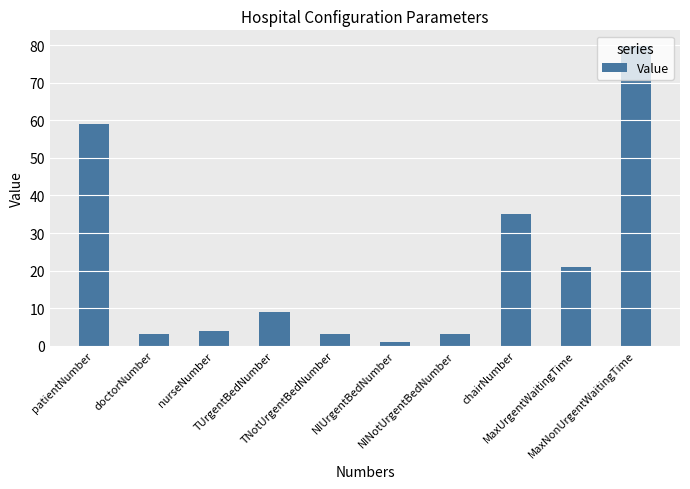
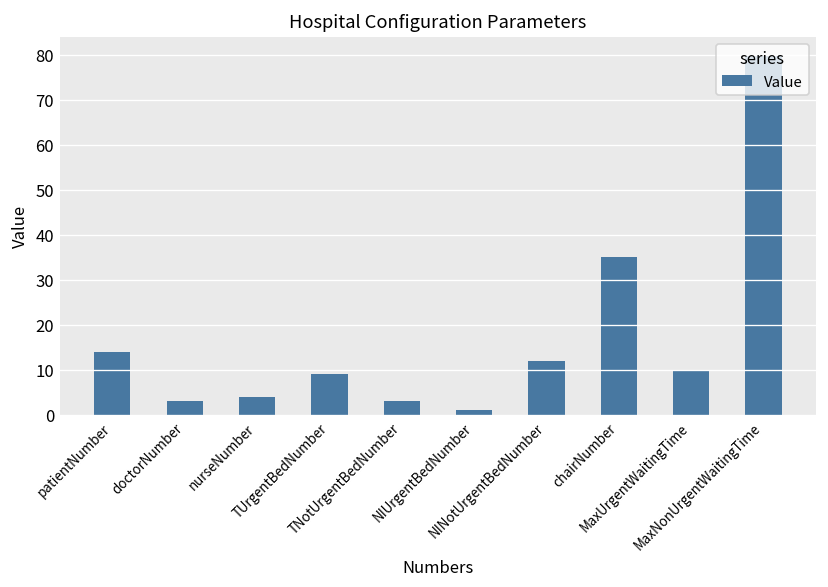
  {
-   "patientNumber": 59,
+   "patientNumber": 14,
    "doctorNumber": 3,
    "nurseNumber": 4,
    "TUrgentBedNumber": 9,
    "TNotUrgentBedNumber": 3,
    "NIUrgentBedNumber": 1,
-   "NINotUrgentBedNumber": 3,
+   "NINotUrgentBedNumber": 12,
    "chairNumber": 35,
-   "MaxUrgentWaitingTime": 21
+   "MaxUrgentWaitingTime": 10
  }
